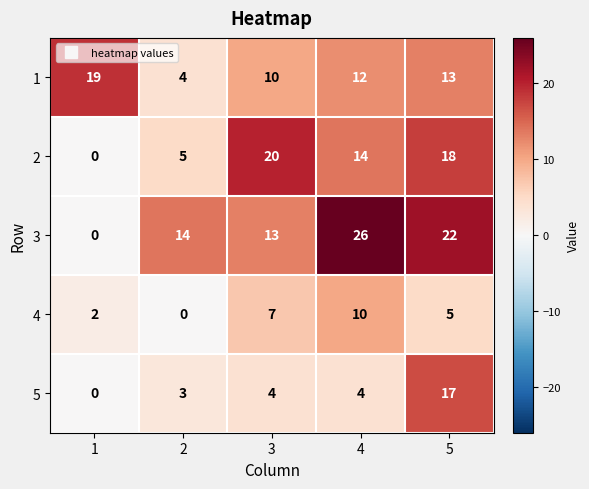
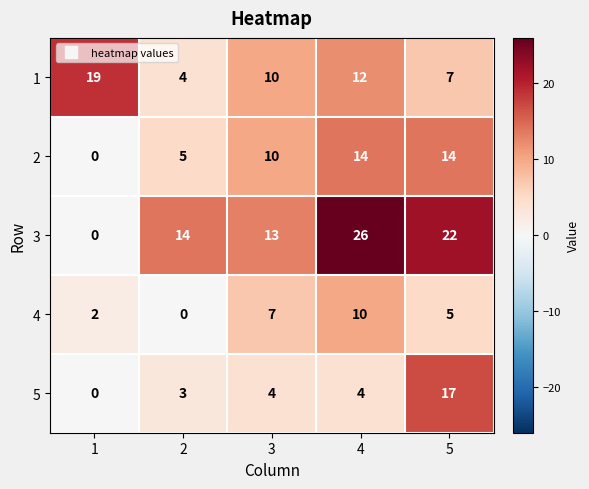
  {
    "1": {
      "1": 19,
      "2": 4,
      "3": 10,
      "4": 12,
-     "5": 13
+     "5": 7
    },
    "2": {
      "1": 0,
      "2": 5,
-     "3": 20,
+     "3": 10,
      "4": 14,
-     "5": 18
+     "5": 14
    },
    "3": {
      "1": 0,
      "2": 14,
      "3": 13,
      "4": 26,
      "5": 22
    },
    "4": {
      "1": 2,
      "2": 0,
      "3": 7,
      "4": 10,
      "5": 5
    },
    "5": {
      "1": 0,
      "2": 3,
      "3": 4,
      "4": 4,
      "5": 17
    }
  }
